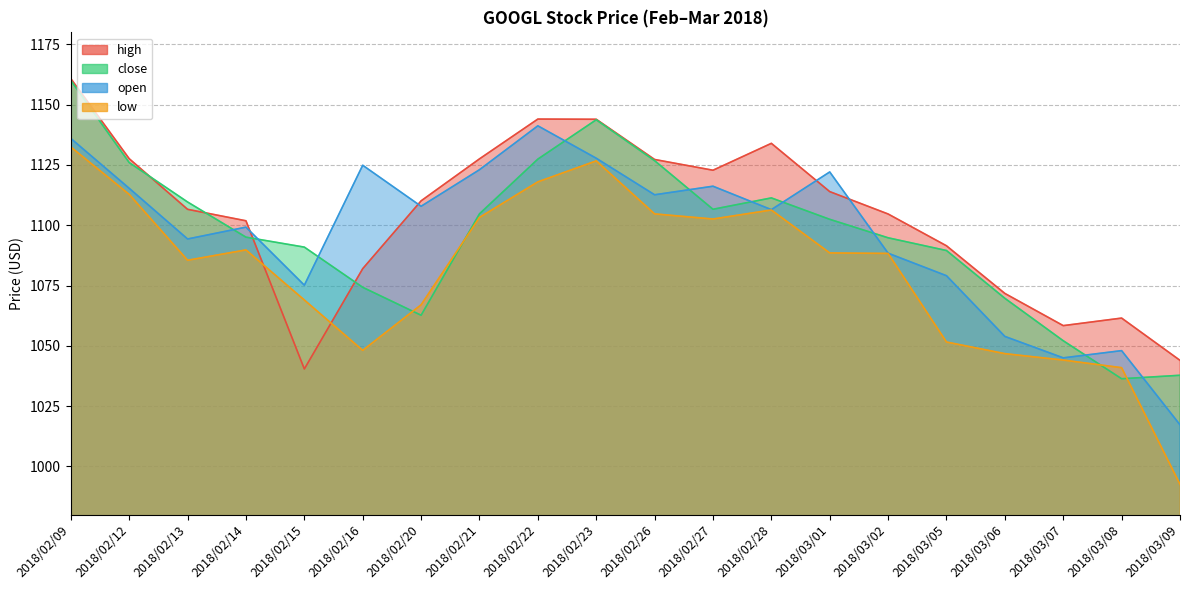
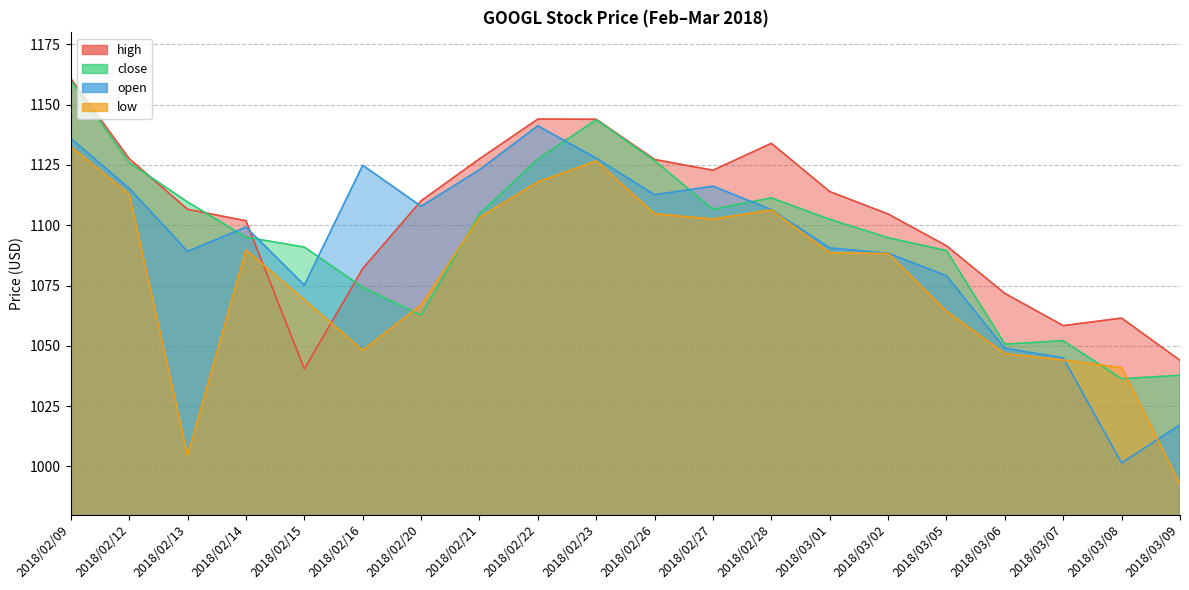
  {
    "high": {
      "2018/02/12": 1128,
      "2018/02/13": 1107,
      "2018/02/14": 1102,
      "2018/02/15": 1040,
      "2018/02/16": 1082,
      "2018/02/20": 1110,
      "2018/02/21": 1128,
      "2018/02/22": 1144,
      "2018/02/27": 1123,
      "2018/02/28": 1134,
      "2018/03/01": 1114,
      "2018/03/02": 1105,
      "2018/03/05": 1091,
      "2018/03/06": 1072,
      "2018/03/07": 1058,
      "2018/03/08": 1062,
      "2018/03/09": 1044
    },
    "close": {
      "2018/02/12": 1126,
      "2018/02/13": 1110,
      "2018/02/14": 1095,
      "2018/02/15": 1091,
      "2018/02/16": 1074,
      "2018/02/20": 1063,
      "2018/02/21": 1105,
      "2018/02/22": 1127,
      "2018/02/27": 1107,
      "2018/02/28": 1111,
      "2018/03/01": 1102,
      "2018/03/02": 1095,
      "2018/03/05": 1090,
-     "2018/03/06": 1070,
+     "2018/03/06": 1051,
      "2018/03/07": 1052,
      "2018/03/08": 1036,
      "2018/03/09": 1038
    },
    "open": {
      "2018/02/09": 1136,
      "2018/02/12": 1115,
-     "2018/02/13": 1094,
+     "2018/02/13": 1089,
      "2018/02/14": 1099,
      "2018/02/15": 1075,
      "2018/02/16": 1125,
      "2018/02/20": 1108,
      "2018/02/21": 1123,
      "2018/02/22": 1141,
      "2018/02/23": 1128,
      "2018/02/26": 1113,
      "2018/02/27": 1116,
-     "2018/03/01": 1122,
+     "2018/03/01": 1091,
      "2018/03/05": 1079,
-     "2018/03/06": 1054,
-     "2018/03/08": 1048,
+     "2018/03/06": 1049,
+     "2018/03/08": 1001,
      "2018/03/09": 1017
    },
    "low": {
      "2018/02/09": 1132,
      "2018/02/12": 1113,
-     "2018/02/13": 1085,
+     "2018/02/13": 1005,
      "2018/02/14": 1090,
      "2018/02/15": 1069,
      "2018/02/16": 1048,
      "2018/02/20": 1067,
      "2018/02/21": 1103,
      "2018/02/22": 1118,
      "2018/02/23": 1127,
      "2018/02/26": 1105,
      "2018/02/27": 1103,
      "2018/03/01": 1089,
-     "2018/03/05": 1052,
+     "2018/03/05": 1064,
      "2018/03/06": 1047,
      "2018/03/08": 1041,
      "2018/03/09": 993
    }
  }
